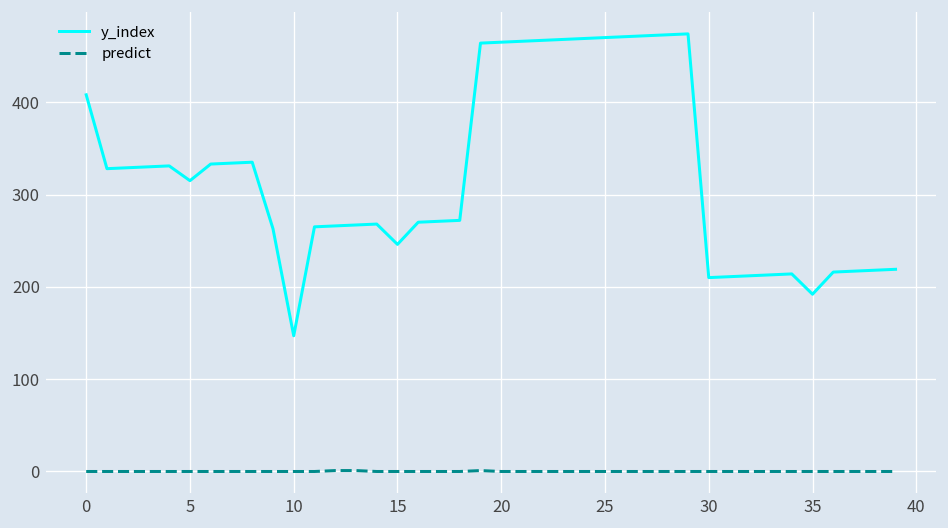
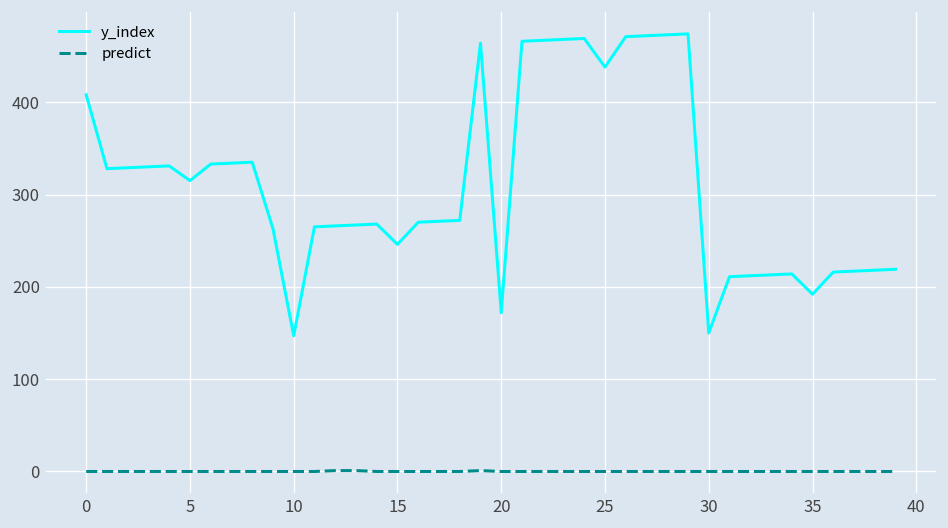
  {
    "y_index": {
      "0": 410,
      "5": 320,
      "10": 150,
      "15": 250,
-     "20": 470,
-     "25": 470,
-     "30": 210,
+     "20": 170,
+     "25": 440,
+     "30": 150,
      "35": 190
    },
    "predict": {
      "0": 0,
      "5": 0,
      "10": 0,
      "15": 0,
      "20": 0,
      "25": 0,
      "30": 0,
      "35": 0
    }
  }
